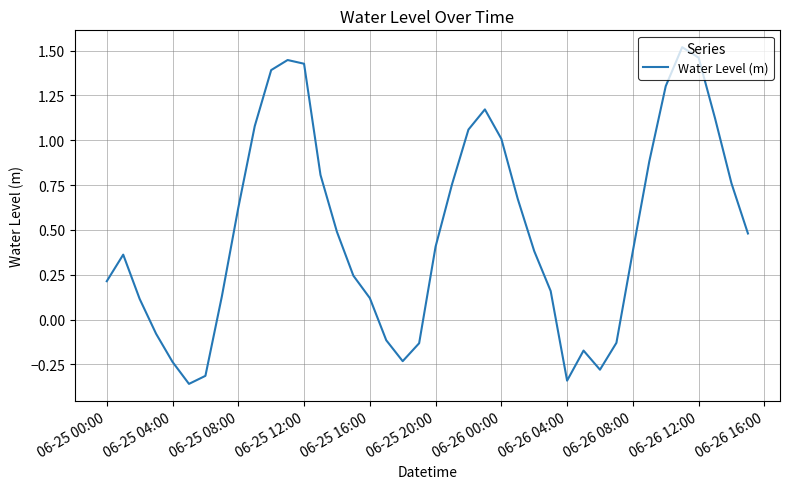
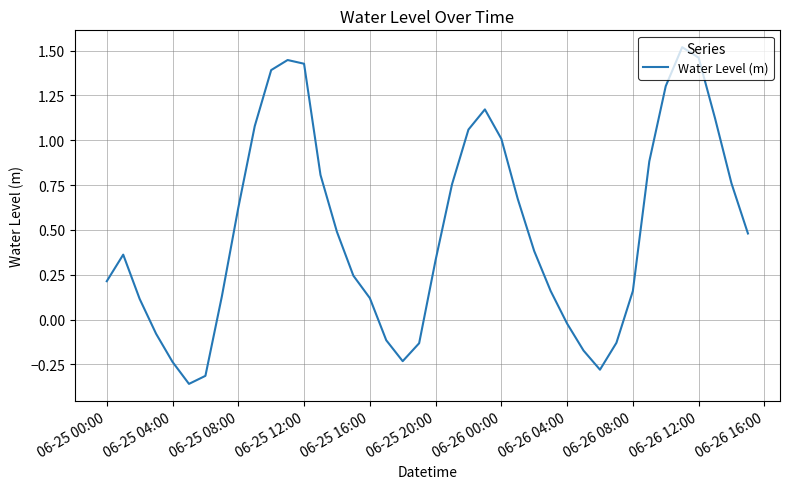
  {
    "06-25 00:00": 0.21,
    "06-25 04:00": -0.24,
    "06-25 08:00": 0.62,
    "06-25 12:00": 1.43,
    "06-25 16:00": 0.12,
-   "06-25 20:00": 0.41,
+   "06-25 20:00": 0.33,
    "06-26 00:00": 1.01,
-   "06-26 04:00": -0.34,
-   "06-26 08:00": 0.38
+   "06-26 04:00": -0.02,
+   "06-26 08:00": 0.16
  }
